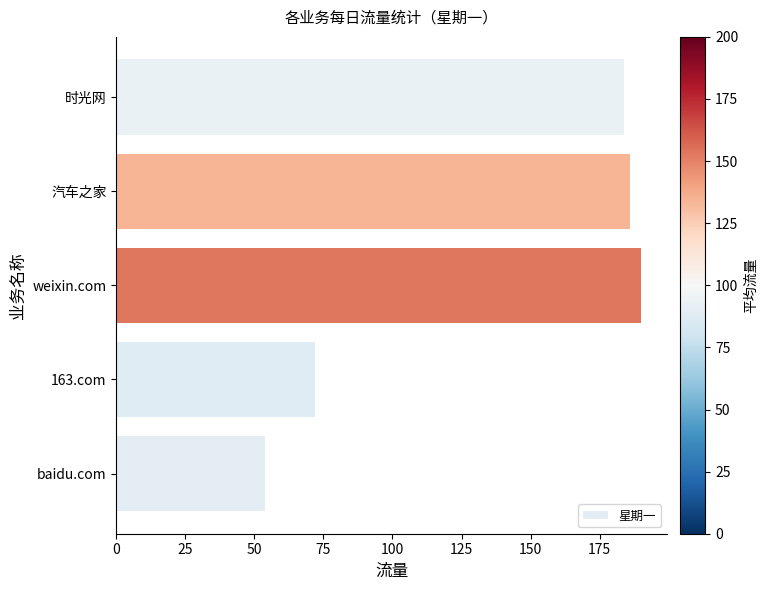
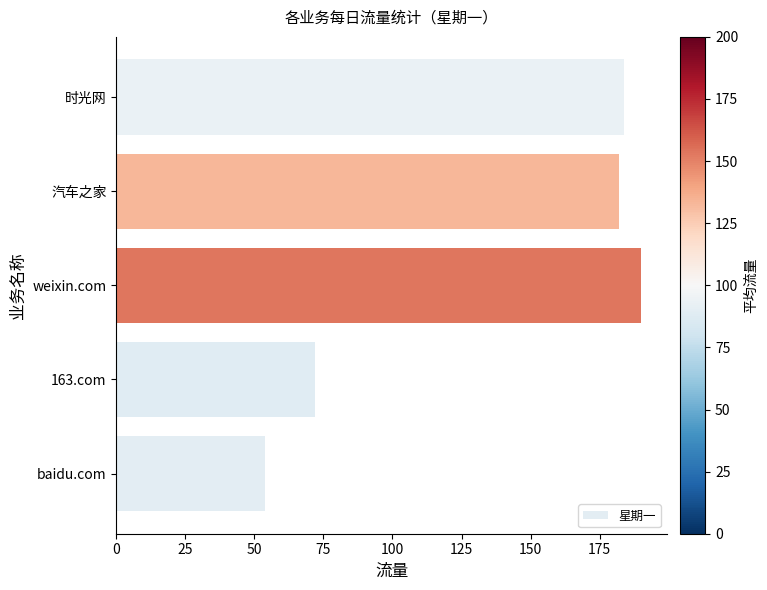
  {
    "时光网": 184,
-   "汽车之家": 186,
+   "汽车之家": 182,
    "weixin.com": 190,
    "163.com": 72,
    "baidu.com": 54
  }
